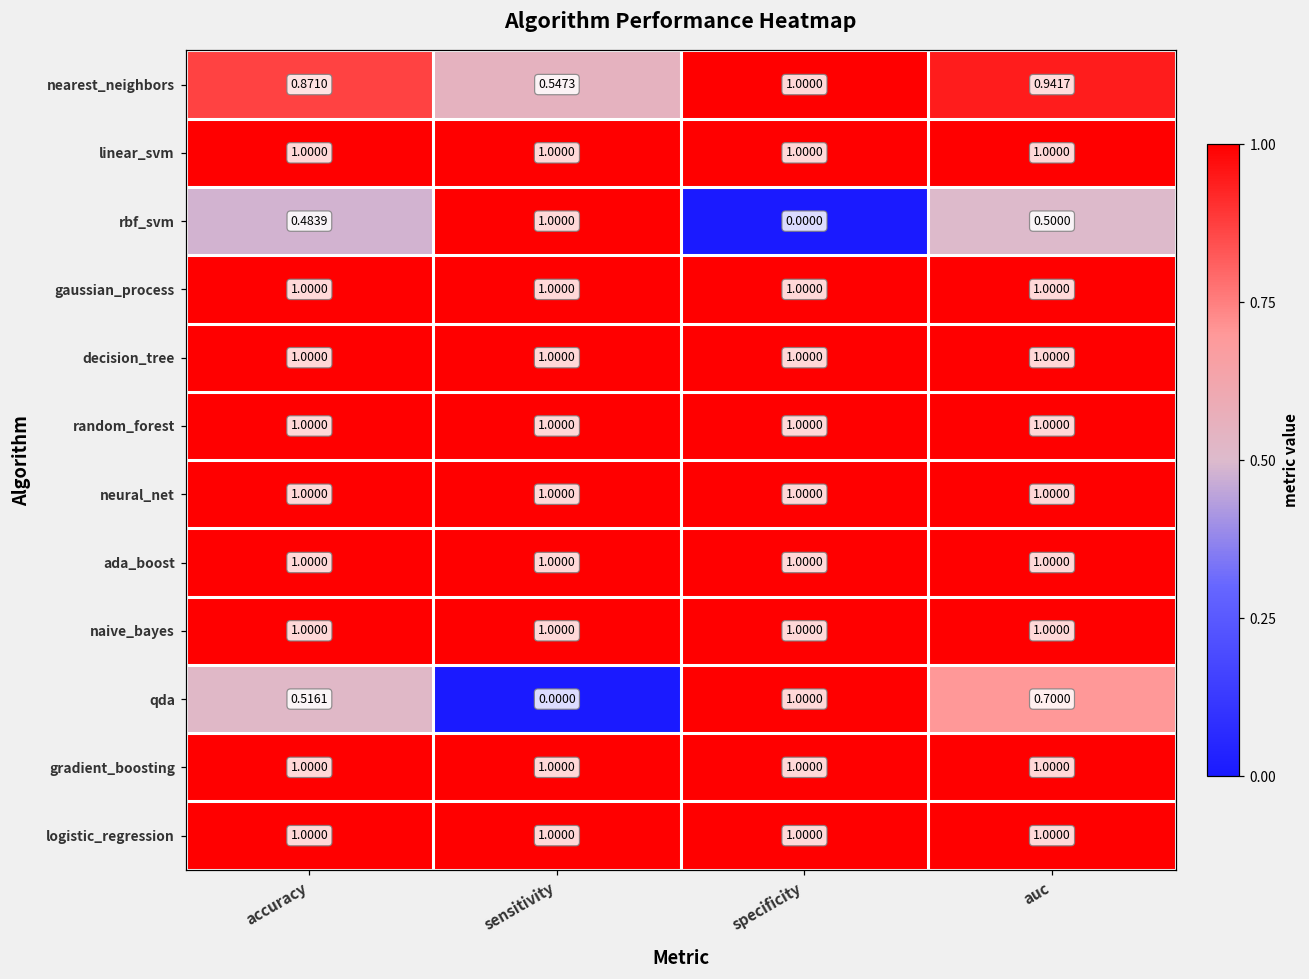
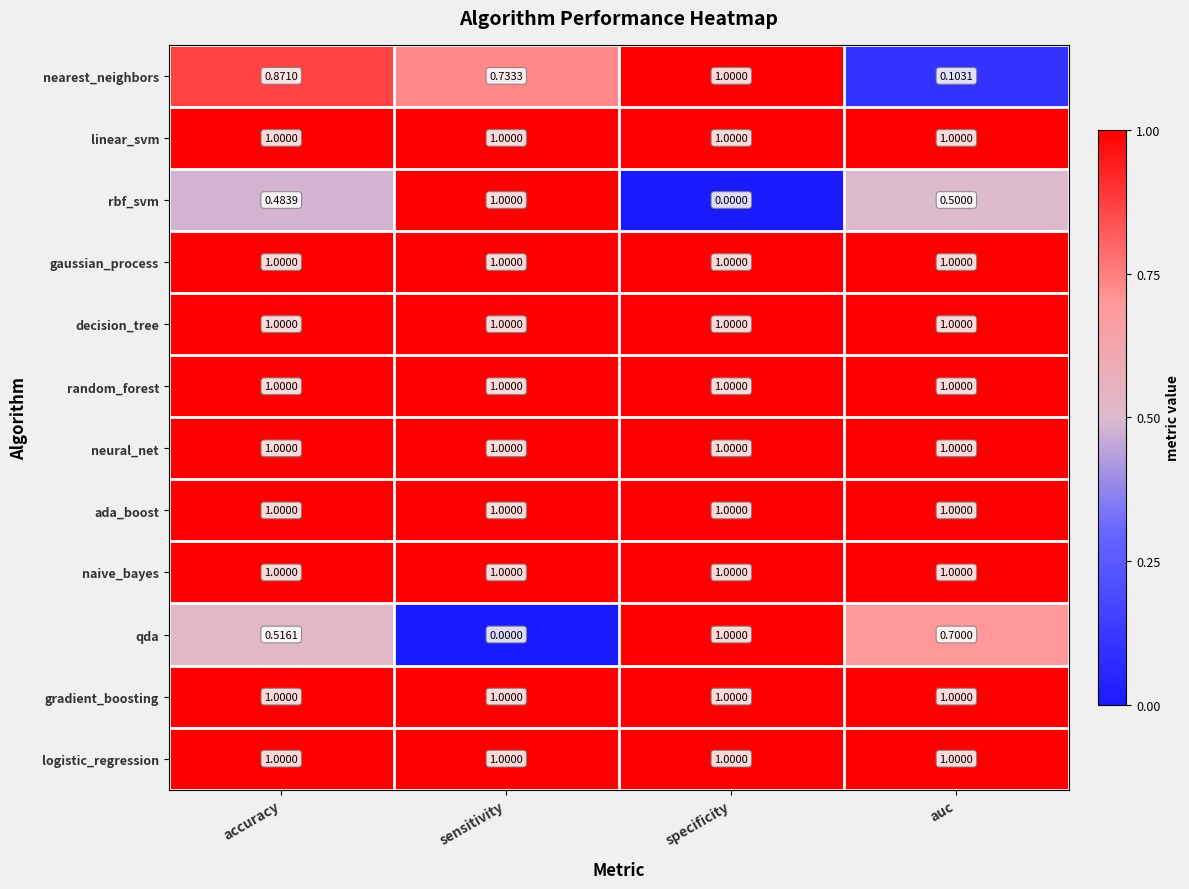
  {
    "nearest_neighbors": {
-     "sensitivity": 0.5473,
-     "auc": 0.9417
+     "sensitivity": 0.7333,
+     "auc": 0.1031
    }
  }
